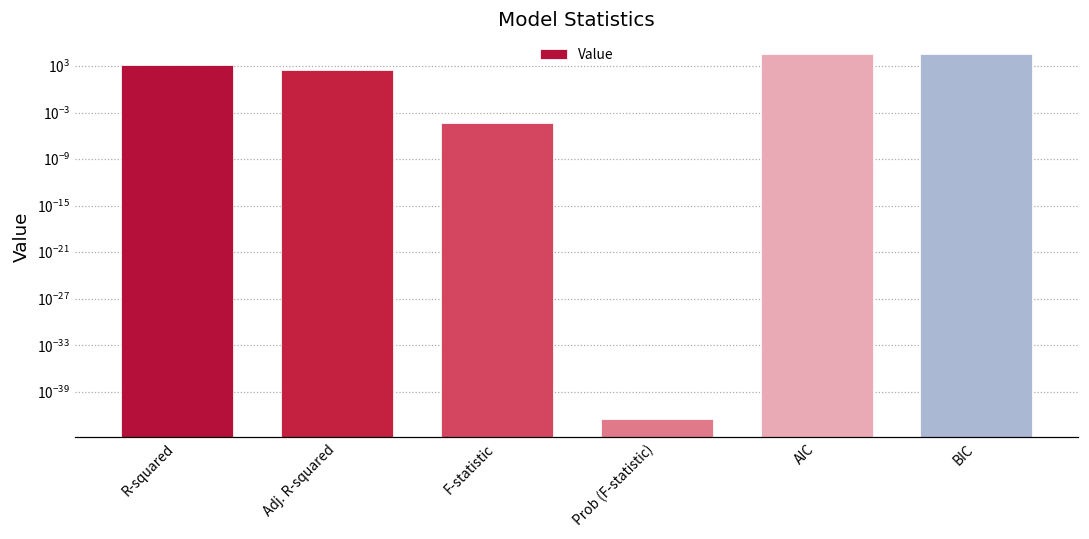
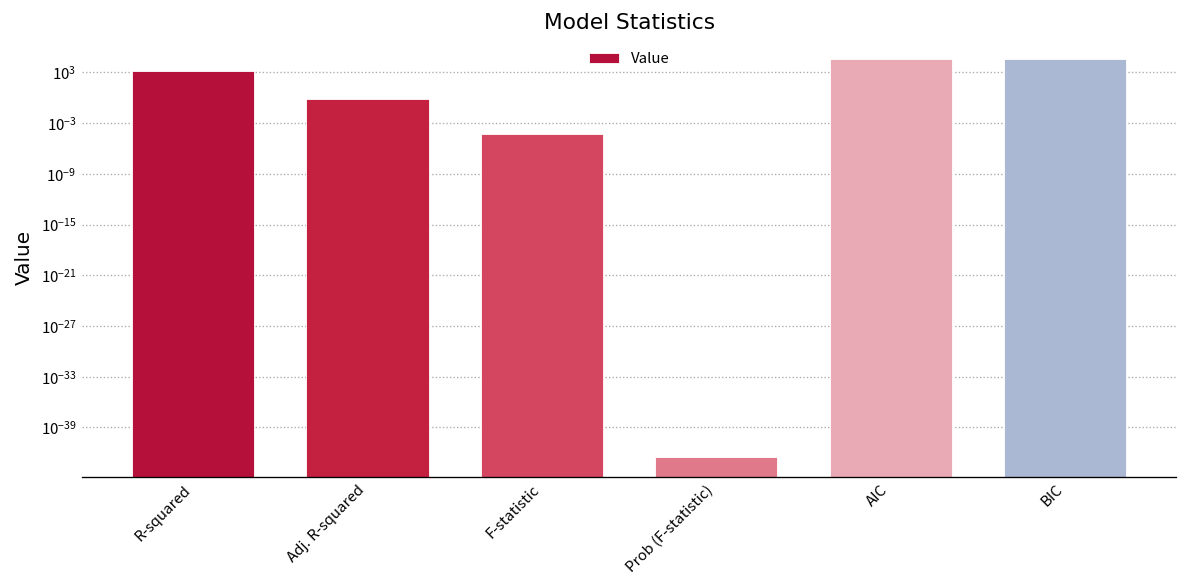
  {
    "R-squared": 1000,
-   "Adj. R-squared": 0,
+   "Adj. R-squared": 1,
    "F-statistic": 0.0001,
    "Prob (F-statistic)": 0.000000000000,
    "AIC": 0,
    "BIC": 0
  }
